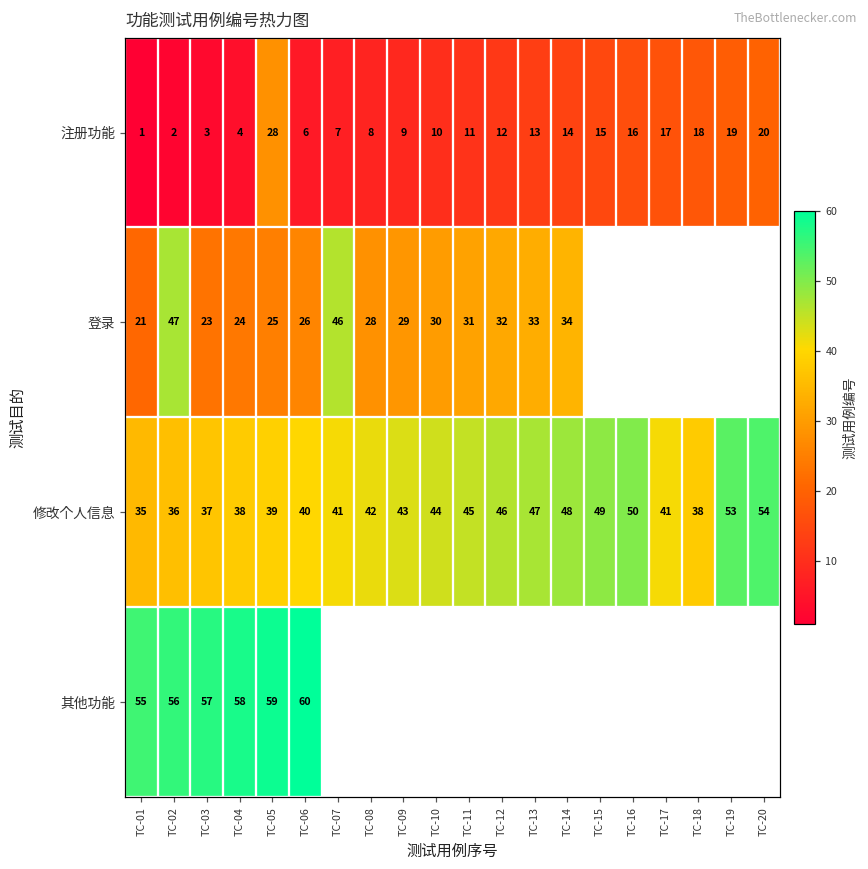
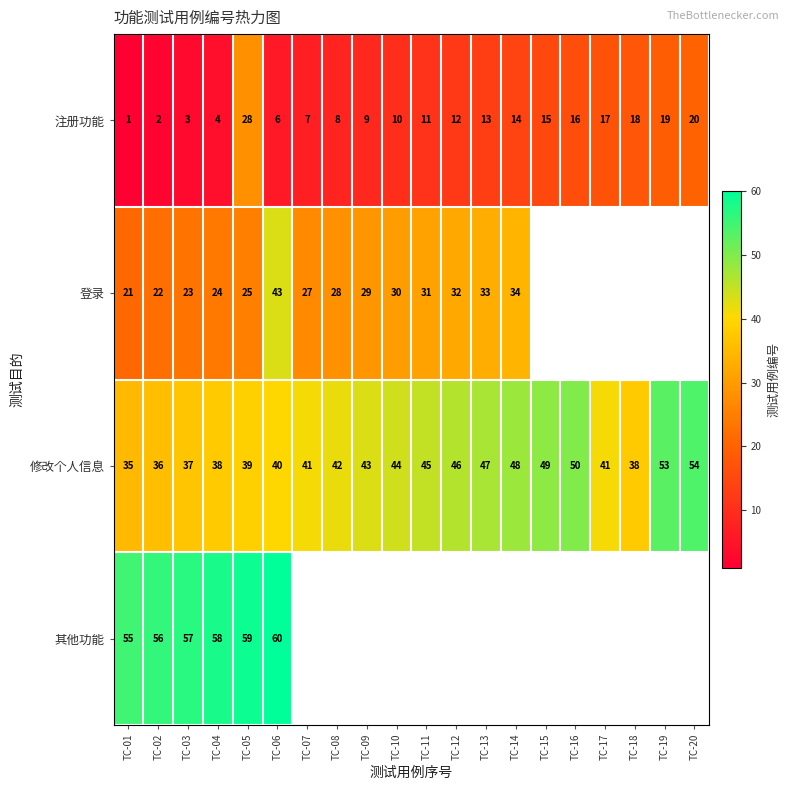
  {
    "注册功能": {
      "TC-01": 1,
      "TC-02": 2,
      "TC-03": 3,
      "TC-04": 4,
      "TC-05": 28,
      "TC-06": 6,
      "TC-07": 7,
      "TC-08": 8,
      "TC-09": 9,
      "TC-10": 10,
      "TC-11": 11,
      "TC-12": 12,
      "TC-13": 13,
      "TC-14": 14,
      "TC-15": 15,
      "TC-16": 16,
      "TC-17": 17,
      "TC-18": 18,
      "TC-19": 19,
      "TC-20": 20
    },
    "登录": {
      "TC-01": 21,
-     "TC-02": 47,
+     "TC-02": 22,
      "TC-03": 23,
      "TC-04": 24,
      "TC-05": 25,
-     "TC-06": 26,
-     "TC-07": 46,
+     "TC-06": 43,
+     "TC-07": 27,
      "TC-08": 28,
      "TC-09": 29,
      "TC-10": 30,
      "TC-11": 31,
      "TC-12": 32,
      "TC-13": 33,
      "TC-14": 34
    },
    "修改个人信息": {
      "TC-01": 35,
      "TC-02": 36,
      "TC-03": 37,
      "TC-04": 38,
      "TC-05": 39,
      "TC-06": 40,
      "TC-07": 41,
      "TC-08": 42,
      "TC-09": 43,
      "TC-10": 44,
      "TC-11": 45,
      "TC-12": 46,
      "TC-13": 47,
      "TC-14": 48,
      "TC-15": 49,
      "TC-16": 50,
      "TC-17": 41,
      "TC-18": 38,
      "TC-19": 53,
      "TC-20": 54
    },
    "其他功能": {
      "TC-01": 55,
      "TC-02": 56,
      "TC-03": 57,
      "TC-04": 58,
      "TC-05": 59,
      "TC-06": 60
    }
  }
